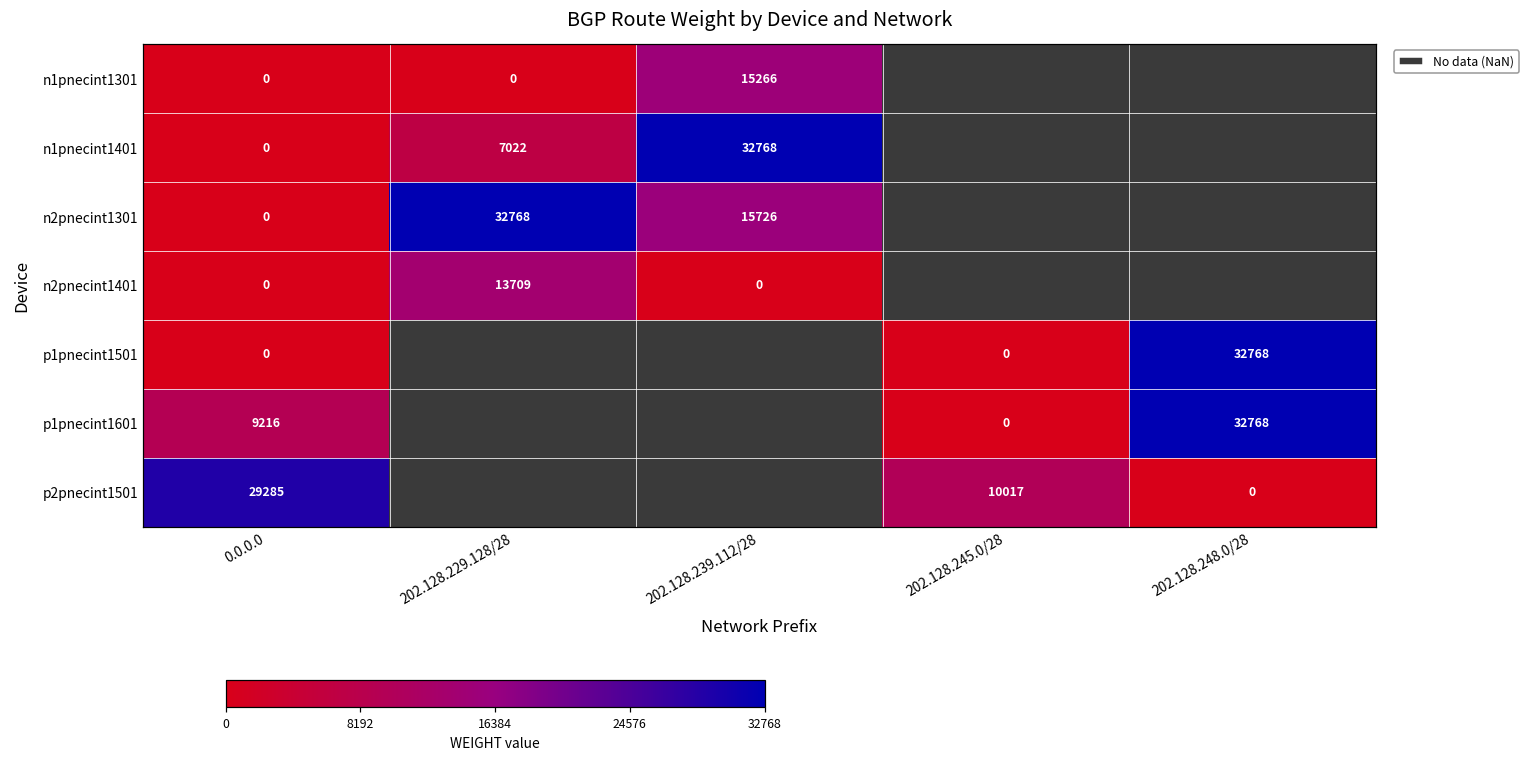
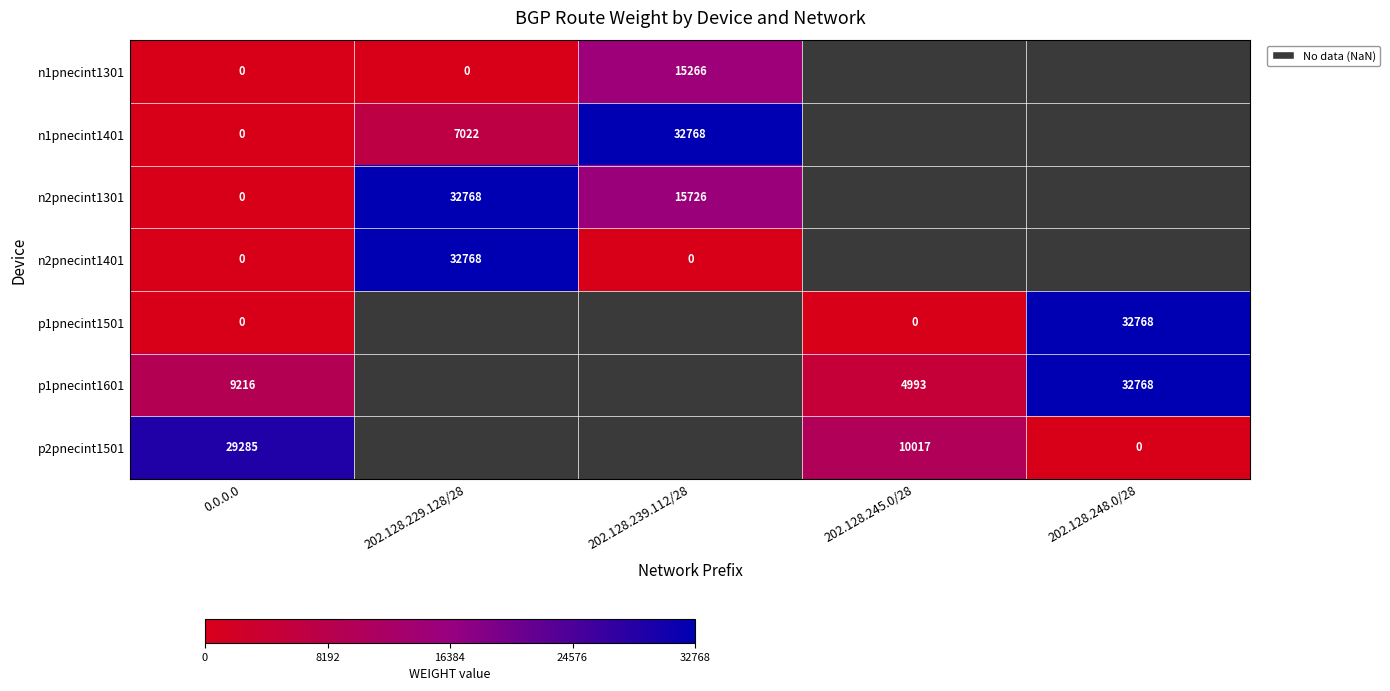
  {
    "n1pnecint1301": {
      "0.0.0.0": 0,
      "202.128.229.128/28": 0,
      "202.128.239.112/28": 15266
    },
    "n1pnecint1401": {
      "0.0.0.0": 0,
      "202.128.229.128/28": 7022,
      "202.128.239.112/28": 32768
    },
    "n2pnecint1301": {
      "0.0.0.0": 0,
      "202.128.229.128/28": 32768,
      "202.128.239.112/28": 15726
    },
    "n2pnecint1401": {
      "0.0.0.0": 0,
-     "202.128.229.128/28": 13709,
+     "202.128.229.128/28": 32768,
      "202.128.239.112/28": 0
    },
    "p1pnecint1501": {
      "0.0.0.0": 0,
      "202.128.245.0/28": 0,
      "202.128.248.0/28": 32768
    },
    "p1pnecint1601": {
      "0.0.0.0": 9216,
-     "202.128.245.0/28": 0,
+     "202.128.245.0/28": 4993,
      "202.128.248.0/28": 32768
    },
    "p2pnecint1501": {
      "0.0.0.0": 29285,
      "202.128.245.0/28": 10017,
      "202.128.248.0/28": 0
    }
  }
